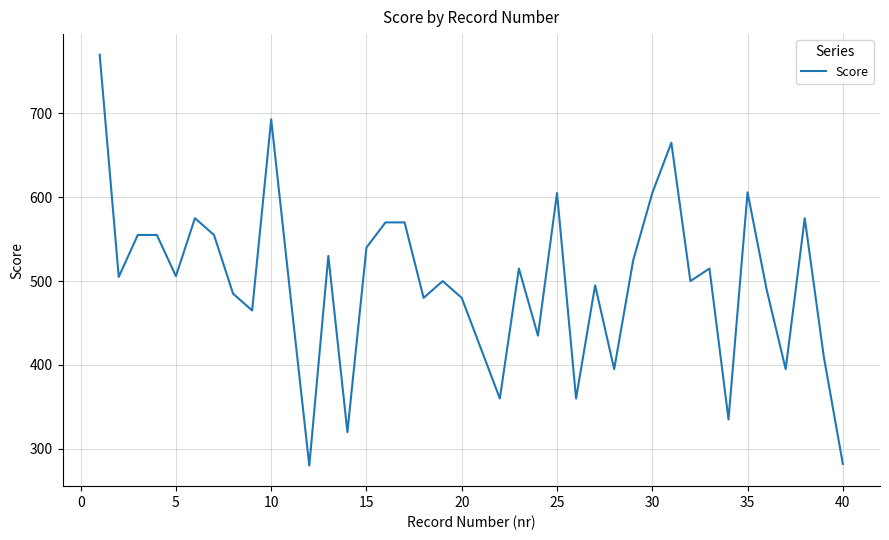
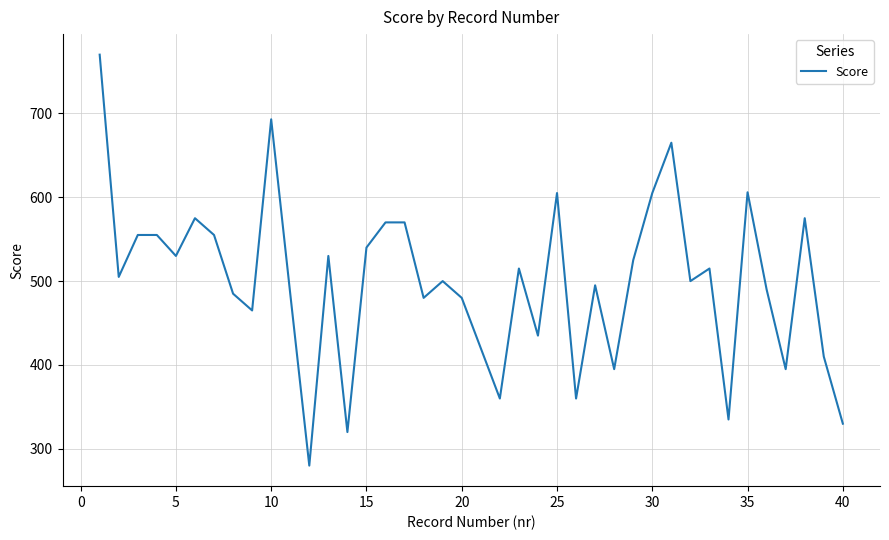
  {
-   "5": 510,
+   "5": 530,
    "10": 690,
    "15": 540,
    "20": 480,
    "25": 610,
    "30": 610,
    "35": 610,
-   "40": 280
+   "40": 330
  }
